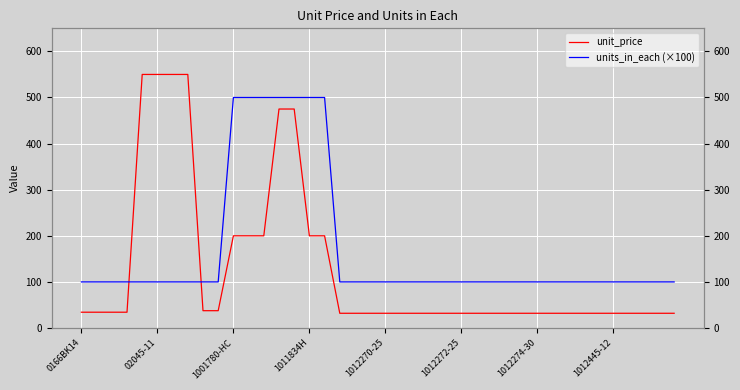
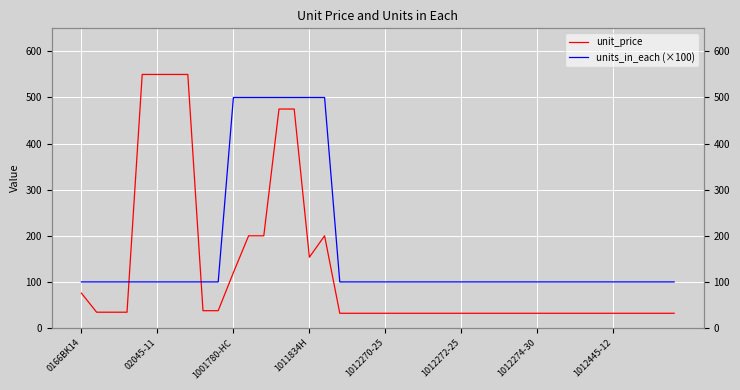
  {
    "unit_price": {
-     "0166BK14": 30,
+     "0166BK14": 80,
      "02045-11": 550,
-     "1001780-HC": 200,
-     "1011834H": 200,
+     "1001780-HC": 120,
+     "1011834H": 150,
      "1012270-25": 30,
      "1012272-25": 30,
      "1012274-30": 30,
      "1012445-12": 30
    },
    "units_in_each (×100)": {
      "0166BK14": 100,
      "02045-11": 100,
      "1001780-HC": 500,
      "1011834H": 500,
      "1012270-25": 100,
      "1012272-25": 100,
      "1012274-30": 100,
      "1012445-12": 100
    }
  }
